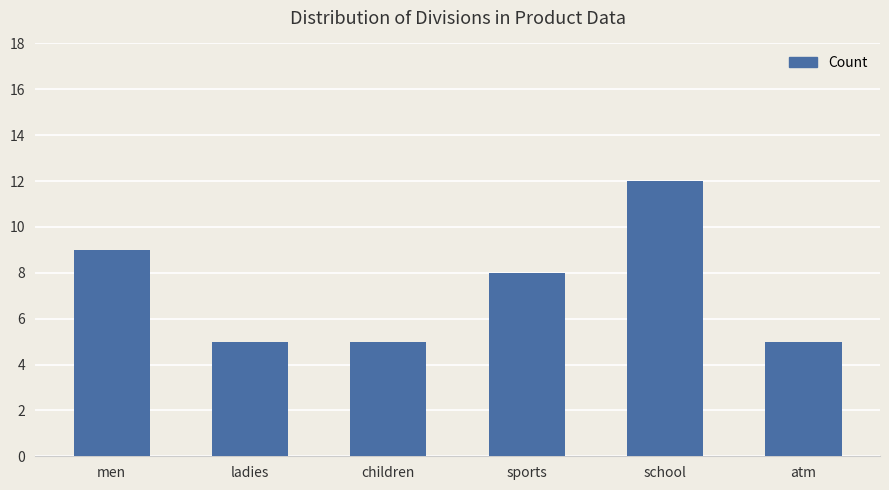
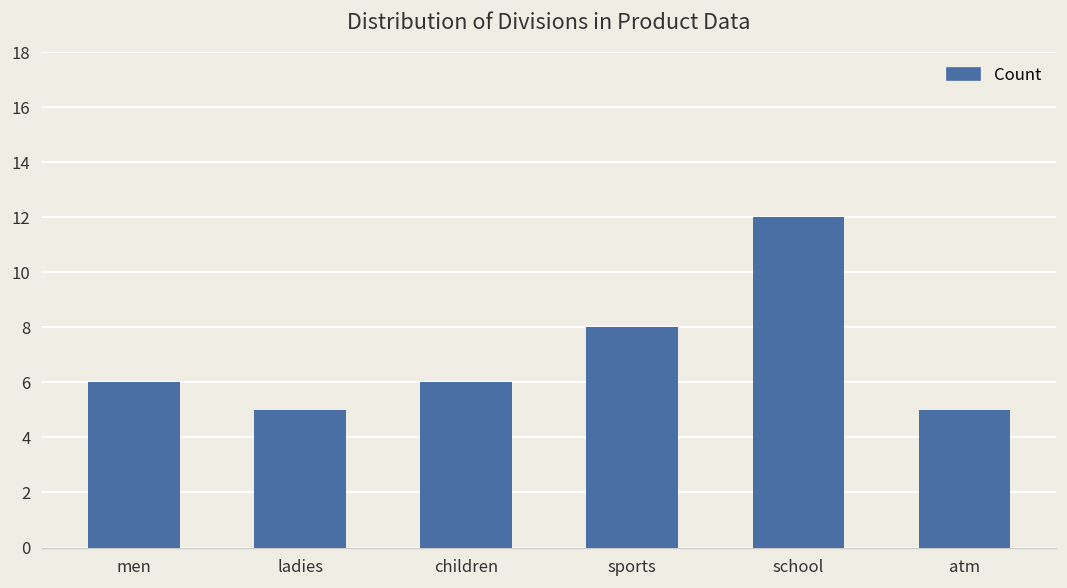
  {
-   "men": 9,
+   "men": 6,
    "ladies": 5,
-   "children": 5,
+   "children": 6,
    "sports": 8,
    "school": 12,
    "atm": 5
  }
